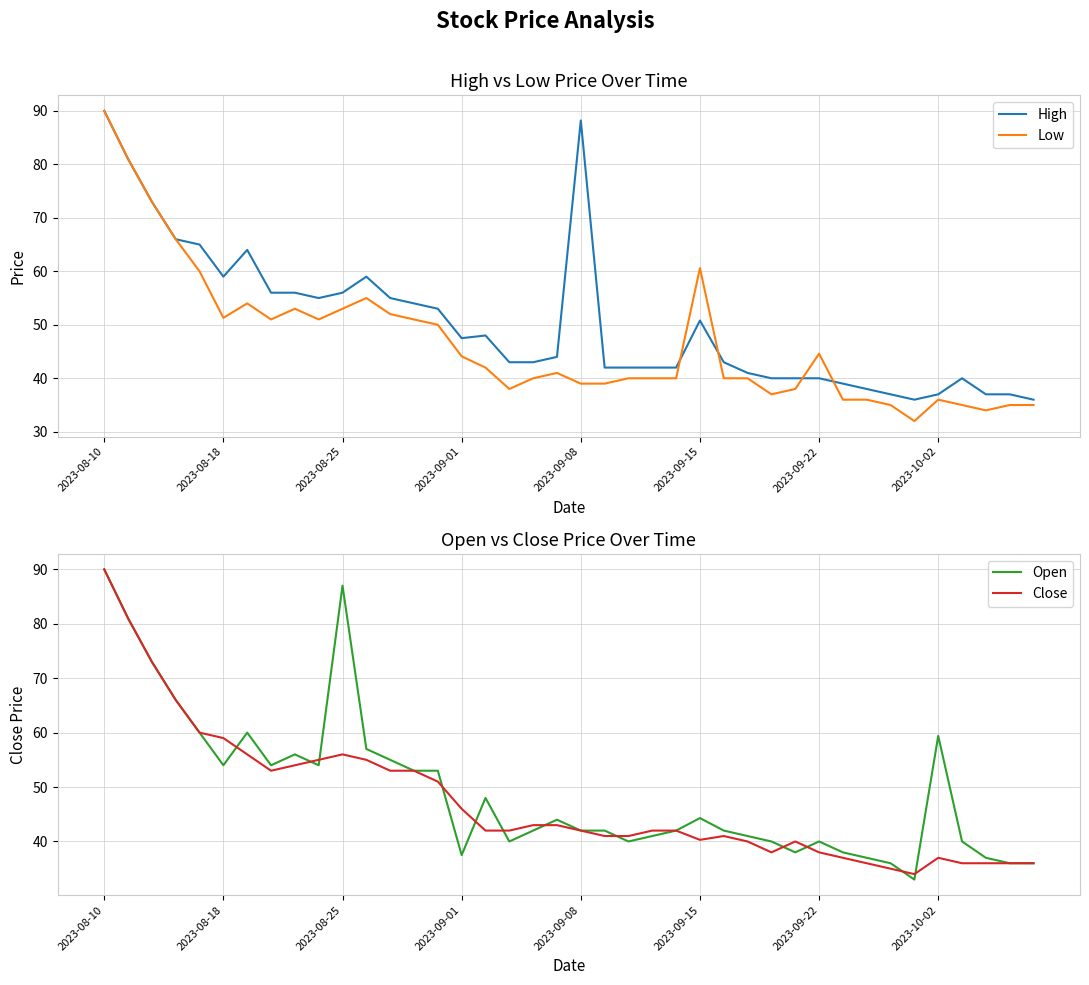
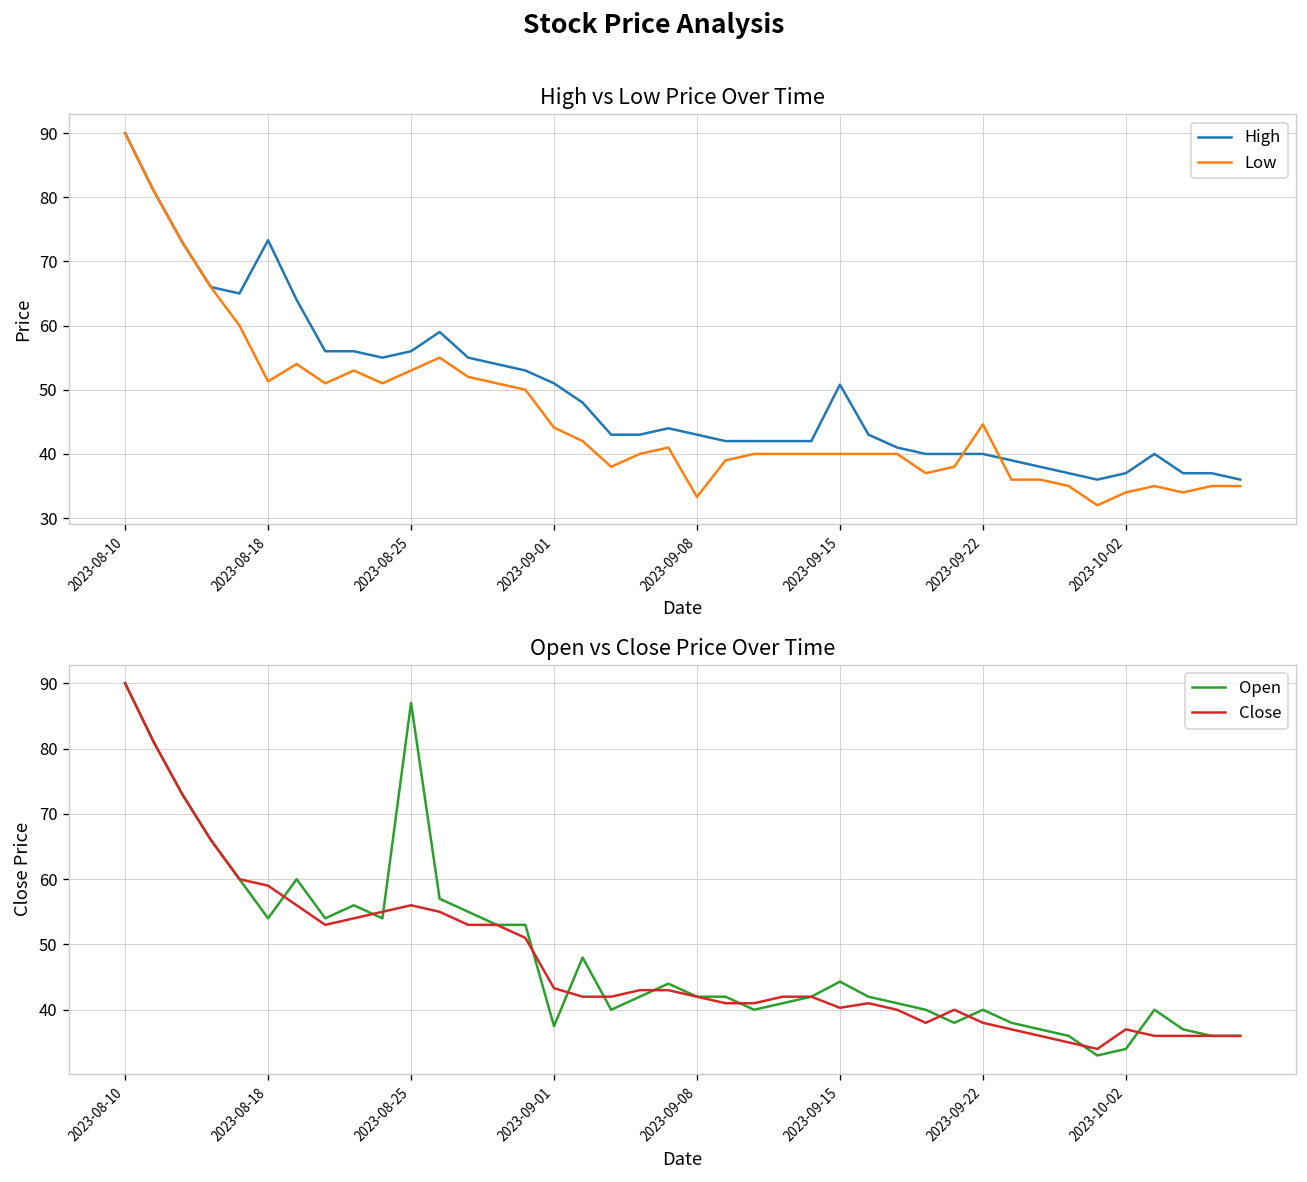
  {
    "High vs Low Price Over Time": {
      "High": {
-       "2023-08-18": 59,
+       "2023-08-18": 73,
        "2023-08-25": 56,
-       "2023-09-01": 48,
-       "2023-09-08": 88,
+       "2023-09-01": 51,
+       "2023-09-08": 43,
        "2023-09-15": 51,
        "2023-09-22": 40,
        "2023-10-02": 37
      },
      "Low": {
        "2023-08-18": 51,
        "2023-08-25": 53,
        "2023-09-01": 44,
-       "2023-09-08": 39,
-       "2023-09-15": 61,
+       "2023-09-08": 33,
+       "2023-09-15": 40,
        "2023-09-22": 45,
-       "2023-10-02": 36
+       "2023-10-02": 34
      }
    },
    "Open vs Close Price Over Time": {
      "Open": {
        "2023-08-18": 54,
        "2023-08-25": 87,
        "2023-09-01": 38,
        "2023-09-15": 44,
        "2023-09-22": 40,
-       "2023-10-02": 59
+       "2023-10-02": 34
      },
      "Close": {
        "2023-08-18": 59,
        "2023-08-25": 56,
-       "2023-09-01": 46,
+       "2023-09-01": 43,
        "2023-09-15": 40,
        "2023-09-22": 38,
        "2023-10-02": 37
      }
    }
  }
